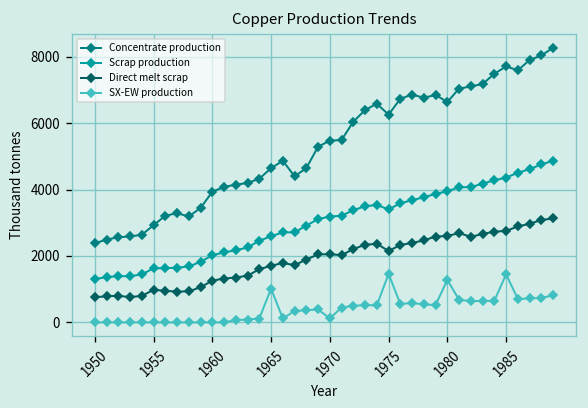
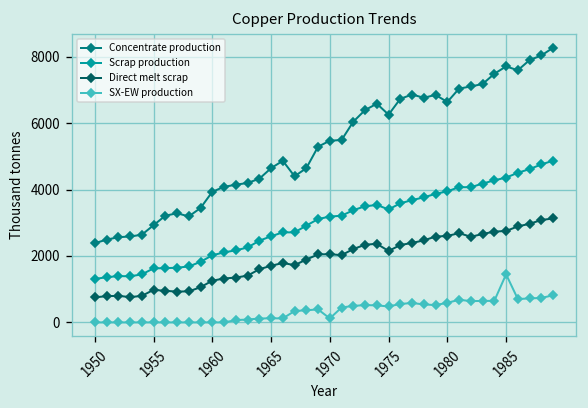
  {
    "SX-EW production": {
      "1950": 0,
      "1955": 0,
      "1960": 0,
-     "1965": 1000,
+     "1965": 100,
      "1970": 100,
-     "1975": 1500,
-     "1980": 1300,
+     "1975": 500,
+     "1980": 600,
      "1985": 1400
    }
  }
